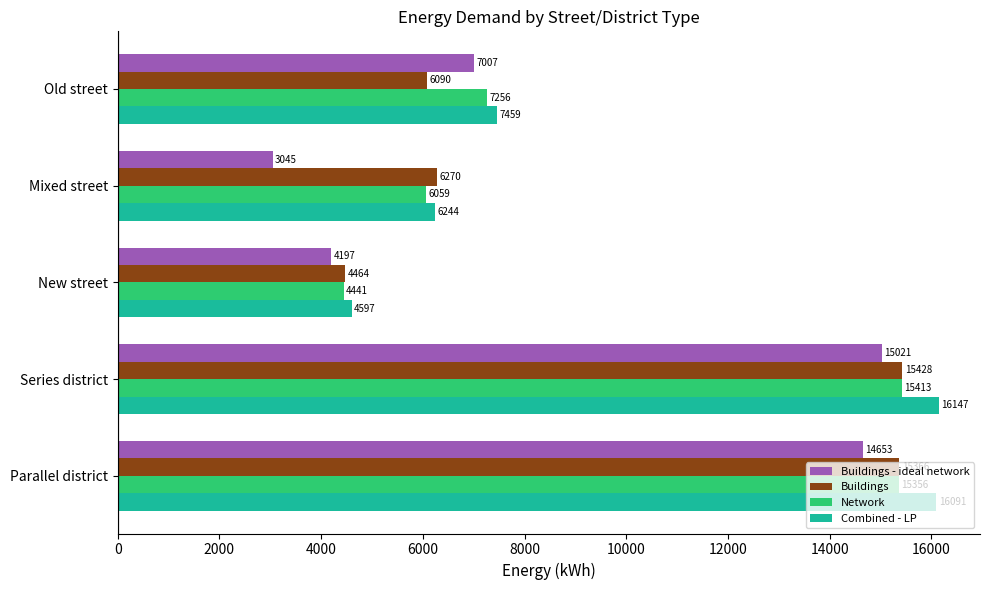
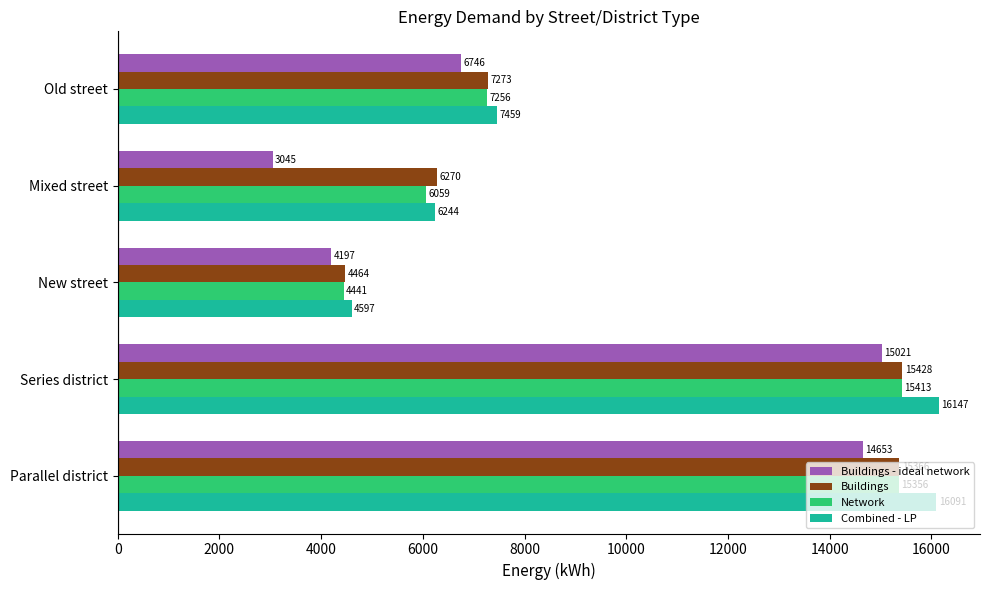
  {
    "Buildings - ideal network": {
-     "Old street": 7007,
+     "Old street": 6746,
      "Mixed street": 3045,
      "New street": 4197,
      "Series district": 15021,
      "Parallel district": 14653
    },
    "Buildings": {
-     "Old street": 6090,
+     "Old street": 7273,
      "Mixed street": 6270,
      "New street": 4464,
      "Series district": 15428
    }
  }
